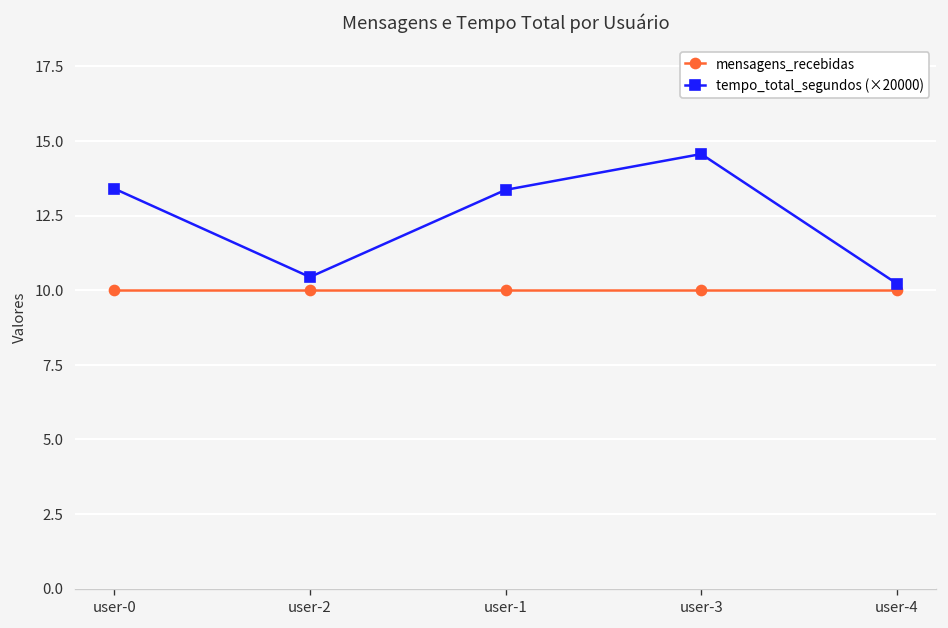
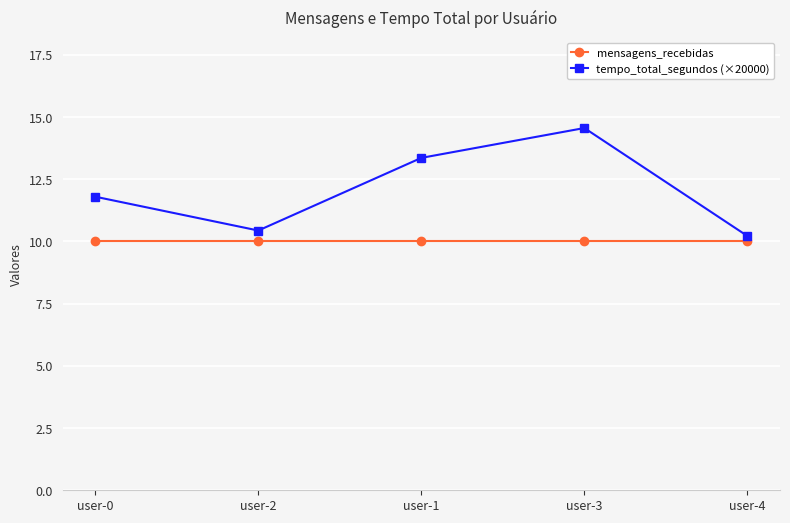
  {
    "mensagens_recebidas": {
      "user-0": 10.0,
      "user-2": 10.0,
      "user-1": 10.0,
      "user-3": 10.0,
      "user-4": 10.0
    },
    "tempo_total_segundos (×20000)": {
-     "user-0": 13.4,
+     "user-0": 11.8,
      "user-2": 10.4,
      "user-1": 13.4,
      "user-3": 14.6,
      "user-4": 10.2
    }
  }
